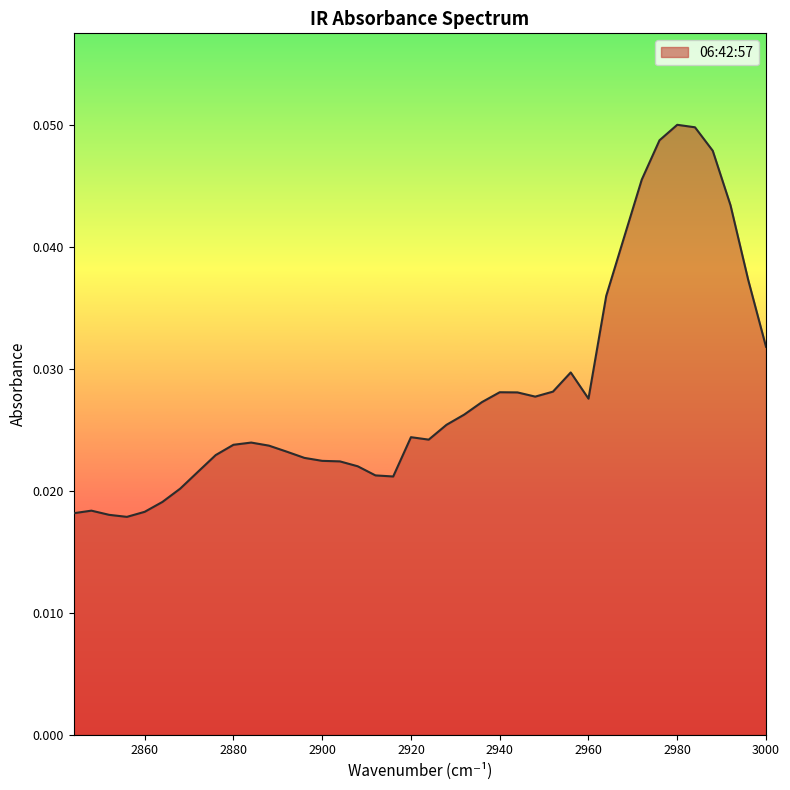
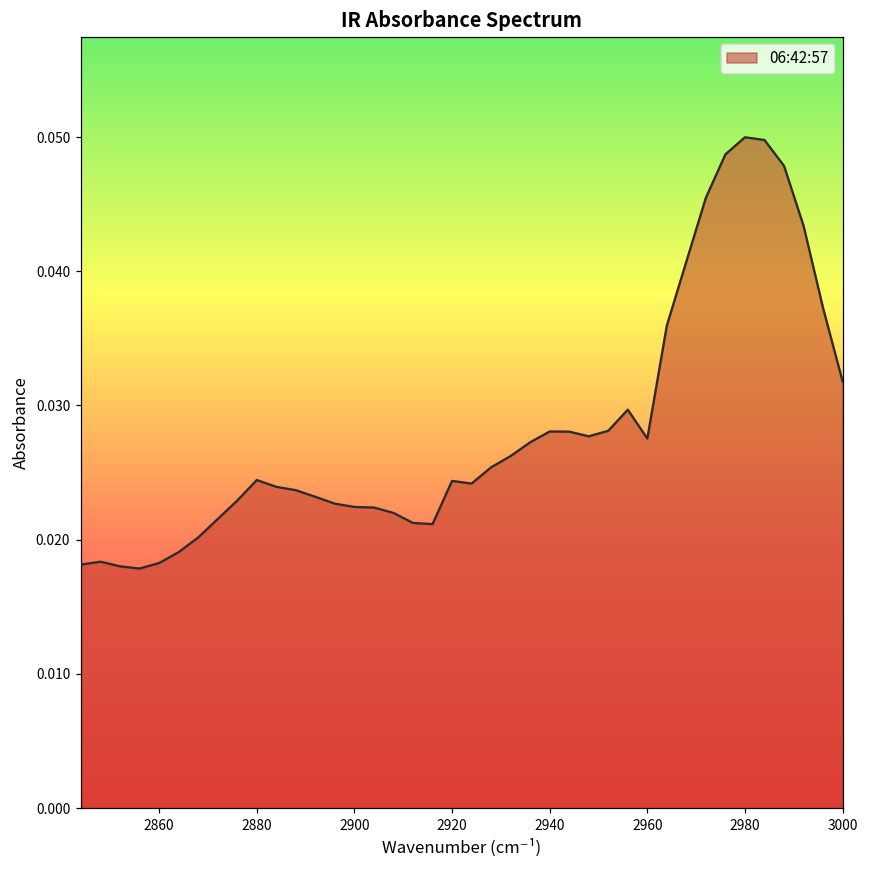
  {
    "2860": 0.0183,
-   "2880": 0.0238,
+   "2880": 0.0244,
    "2900": 0.0224,
    "2920": 0.0244,
    "2940": 0.0281,
    "2960": 0.0275,
    "2980": 0.0500,
    "3000": 0.0318
  }
